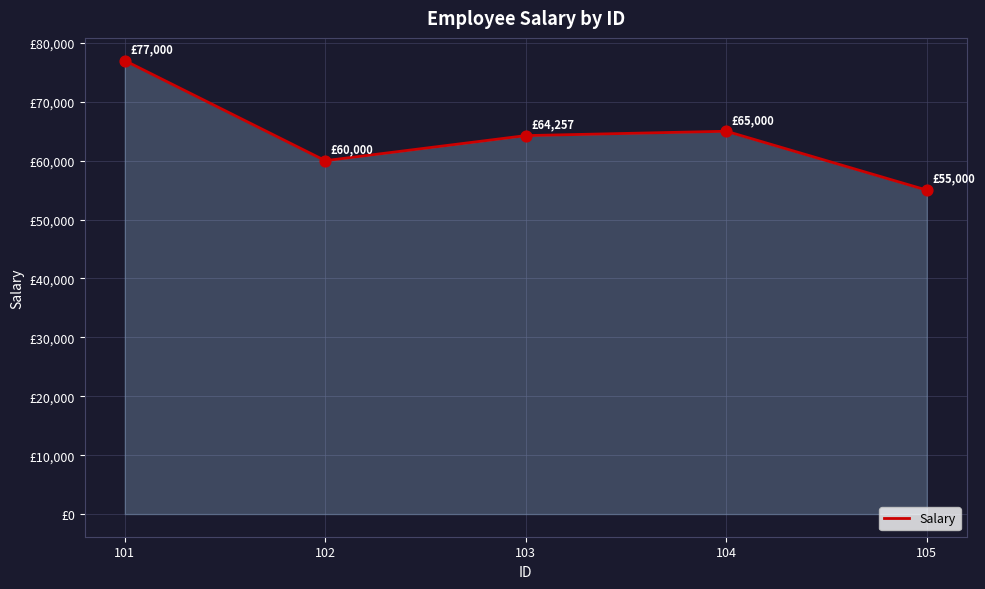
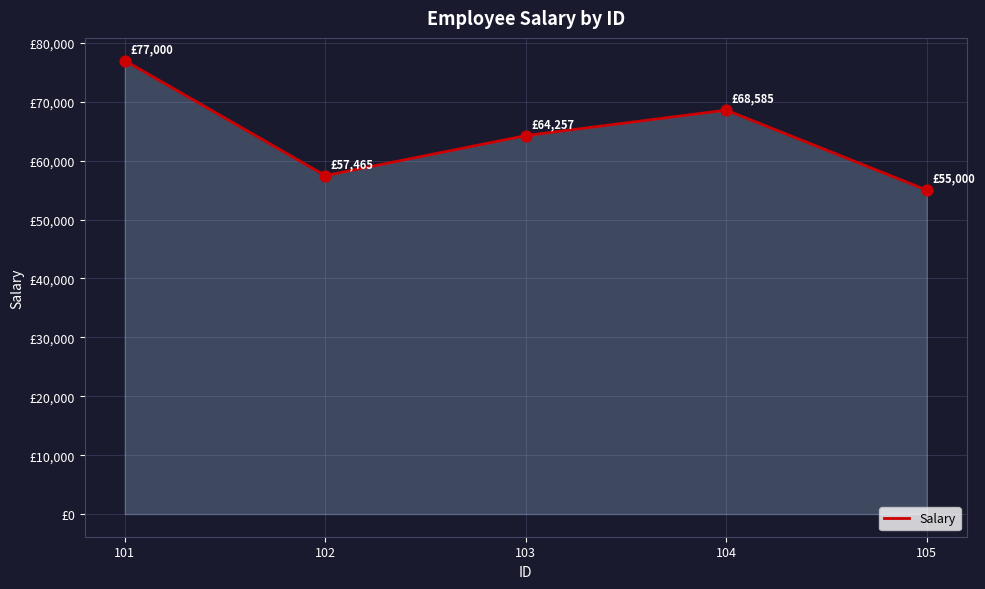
  {
    "101": "£77,000",
-   "102": "£60,000",
-   "104": "£65,000",
+   "102": "£57,465",
+   "104": "£68,585",
    "105": "£55,000"
  }
